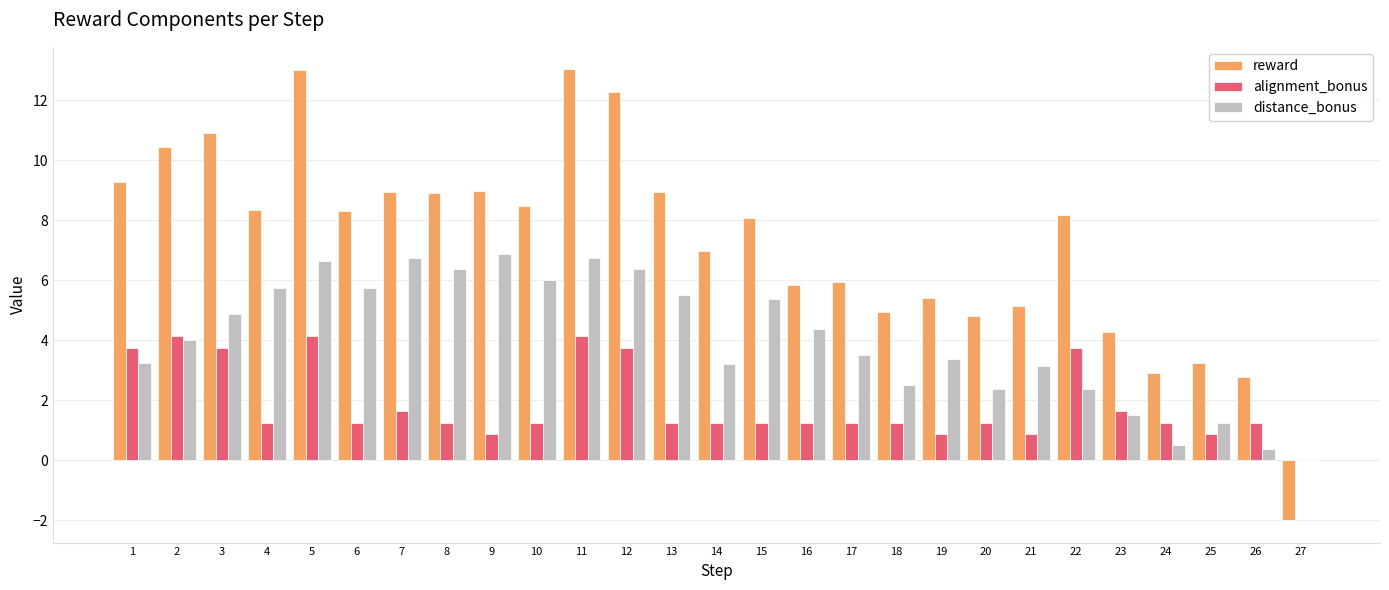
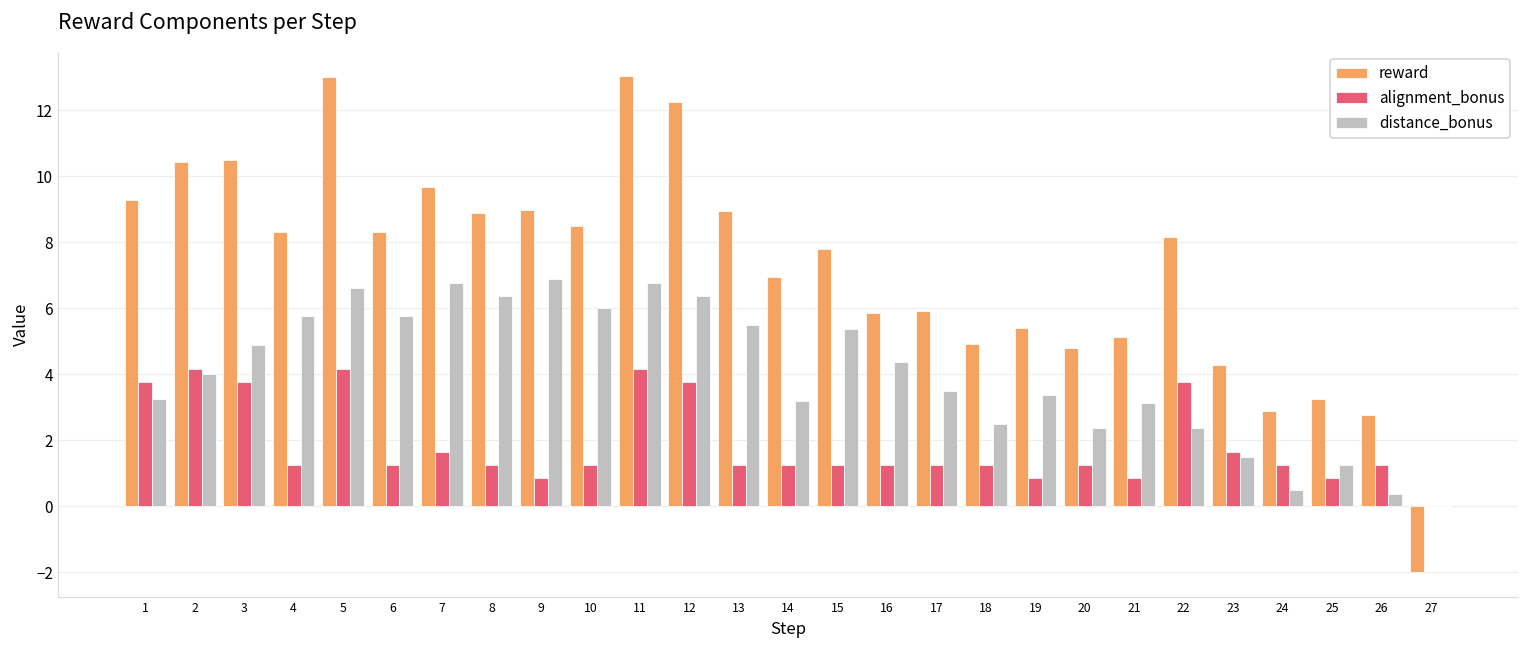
  {
    "reward": {
      "1": 9.3,
      "2": 10.4,
-     "3": 10.9,
+     "3": 10.5,
      "4": 8.3,
      "5": 13.0,
      "6": 8.3,
-     "7": 8.9,
+     "7": 9.7,
      "8": 8.9,
      "9": 9.0,
      "10": 8.5,
      "11": 13.0,
      "12": 12.3,
      "13": 8.9,
      "14": 7.0,
-     "15": 8.1,
+     "15": 7.8,
      "16": 5.8,
      "17": 5.9,
      "18": 4.9,
      "19": 5.4,
      "20": 4.8,
      "21": 5.1,
      "22": 8.2,
      "23": 4.3,
      "24": 2.9,
      "25": 3.3,
      "26": 2.8,
      "27": -2.0
    },
    "alignment_bonus": {
      "1": 3.8,
      "2": 4.1,
      "3": 3.8,
      "4": 1.3,
      "5": 4.1,
      "6": 1.3,
      "7": 1.6,
      "8": 1.3,
      "9": 0.9,
      "10": 1.3,
      "11": 4.1,
      "12": 3.8,
      "13": 1.3,
      "14": 1.3,
      "15": 1.3,
      "16": 1.3,
      "17": 1.3,
      "18": 1.3,
      "19": 0.9,
      "20": 1.3,
      "21": 0.9,
      "22": 3.8,
      "23": 1.6,
      "24": 1.3,
      "25": 0.9,
      "26": 1.3,
      "27": 0.0
    },
    "distance_bonus": {
      "1": 3.3,
      "2": 4.0,
      "3": 4.9,
      "4": 5.8,
      "5": 6.6,
      "6": 5.8,
      "7": 6.8,
      "8": 6.4,
      "9": 6.9,
      "10": 6.0,
      "11": 6.8,
      "12": 6.4,
      "13": 5.5,
      "14": 3.2,
      "15": 5.4,
      "16": 4.4,
      "17": 3.5,
      "18": 2.5,
      "19": 3.4,
      "20": 2.4,
      "21": 3.1,
      "22": 2.4,
      "23": 1.5,
      "24": 0.5,
      "25": 1.3,
      "26": 0.4,
      "27": 0.0
    }
  }
